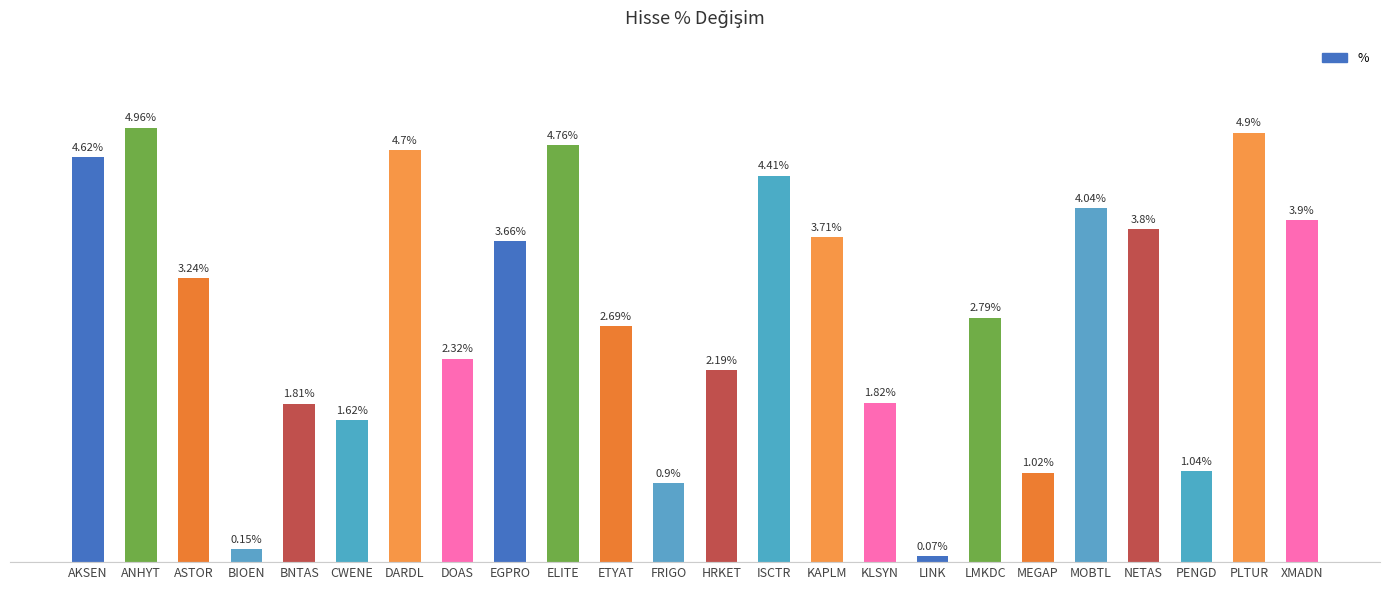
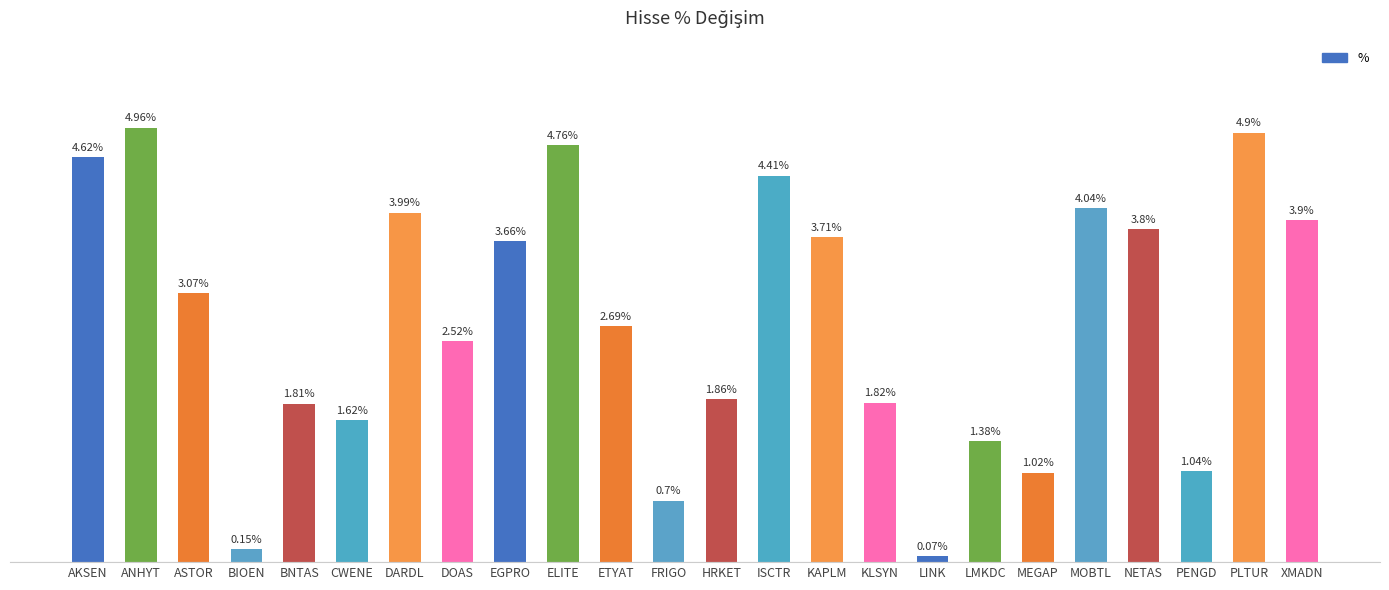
  {
    "AKSEN": "4.62%",
    "ANHYT": "4.96%",
-   "ASTOR": "3.24%",
+   "ASTOR": "3.07%",
    "BIOEN": "0.15%",
    "BNTAS": "1.81%",
    "CWENE": "1.62%",
-   "DARDL": "4.7%",
-   "DOAS": "2.32%",
+   "DARDL": "3.99%",
+   "DOAS": "2.52%",
    "EGPRO": "3.66%",
    "ELITE": "4.76%",
    "ETYAT": "2.69%",
-   "FRIGO": "0.9%",
-   "HRKET": "2.19%",
+   "FRIGO": "0.7%",
+   "HRKET": "1.86%",
    "ISCTR": "4.41%",
    "KAPLM": "3.71%",
    "KLSYN": "1.82%",
    "LINK": "0.07%",
-   "LMKDC": "2.79%",
+   "LMKDC": "1.38%",
    "MEGAP": "1.02%",
    "MOBTL": "4.04%",
    "NETAS": "3.8%",
    "PENGD": "1.04%",
    "PLTUR": "4.9%",
    "XMADN": "3.9%"
  }
